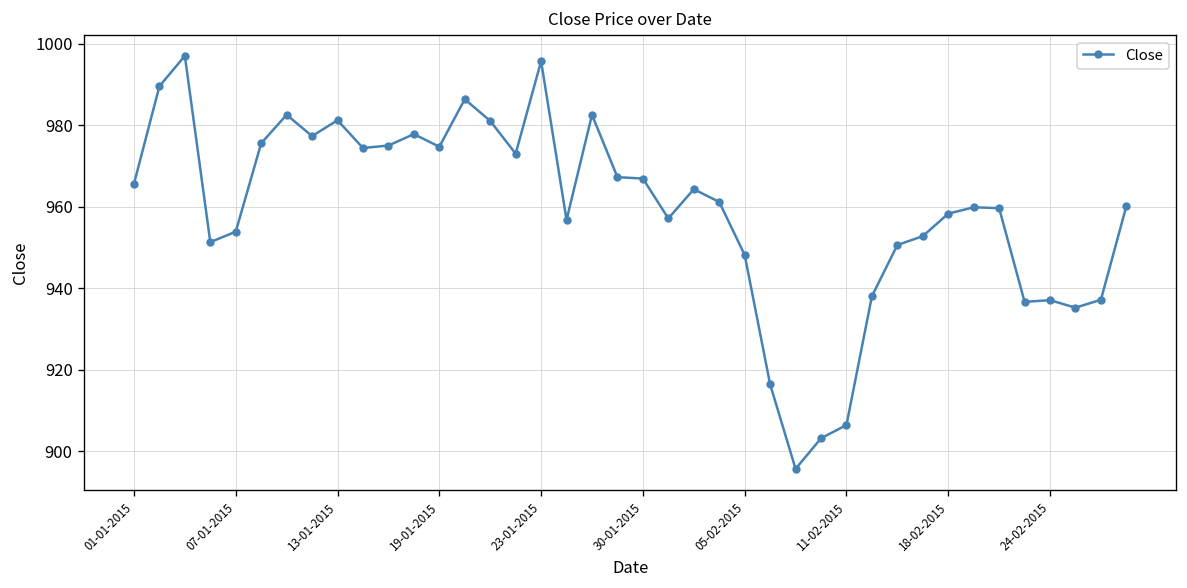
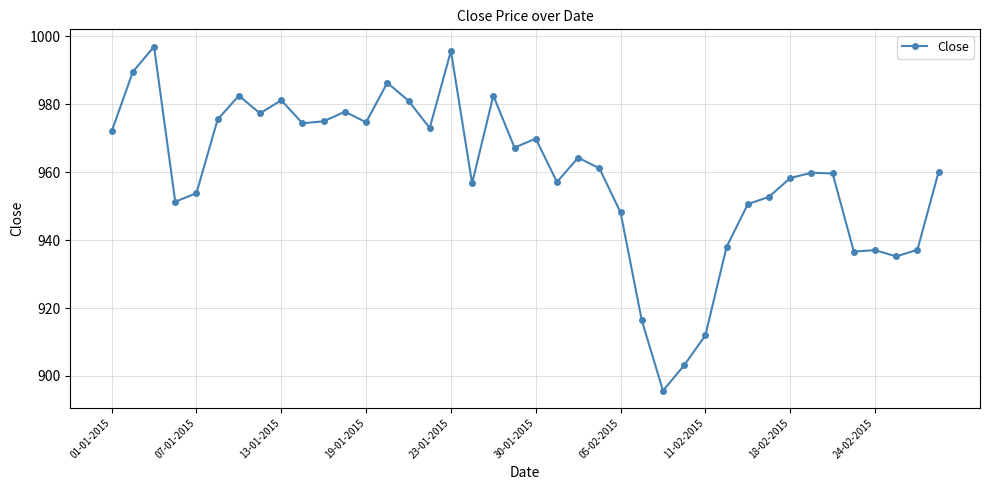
  {
-   "01-01-2015": 966,
+   "01-01-2015": 972,
    "07-01-2015": 954,
    "13-01-2015": 981,
    "19-01-2015": 975,
    "23-01-2015": 996,
-   "30-01-2015": 967,
+   "30-01-2015": 970,
    "05-02-2015": 948,
-   "11-02-2015": 906,
+   "11-02-2015": 912,
    "18-02-2015": 958,
    "24-02-2015": 937
  }
